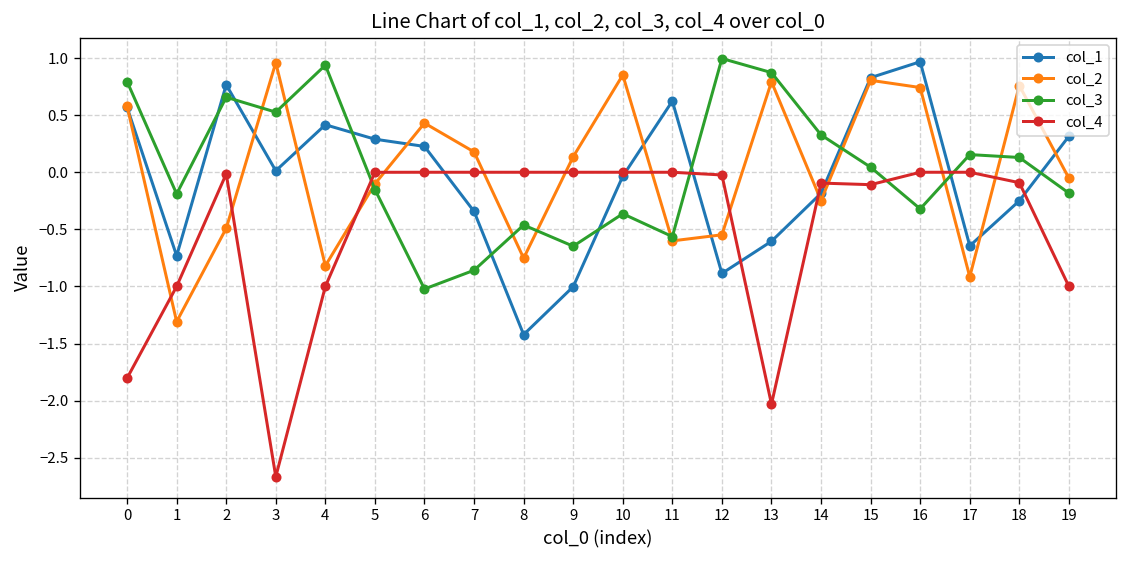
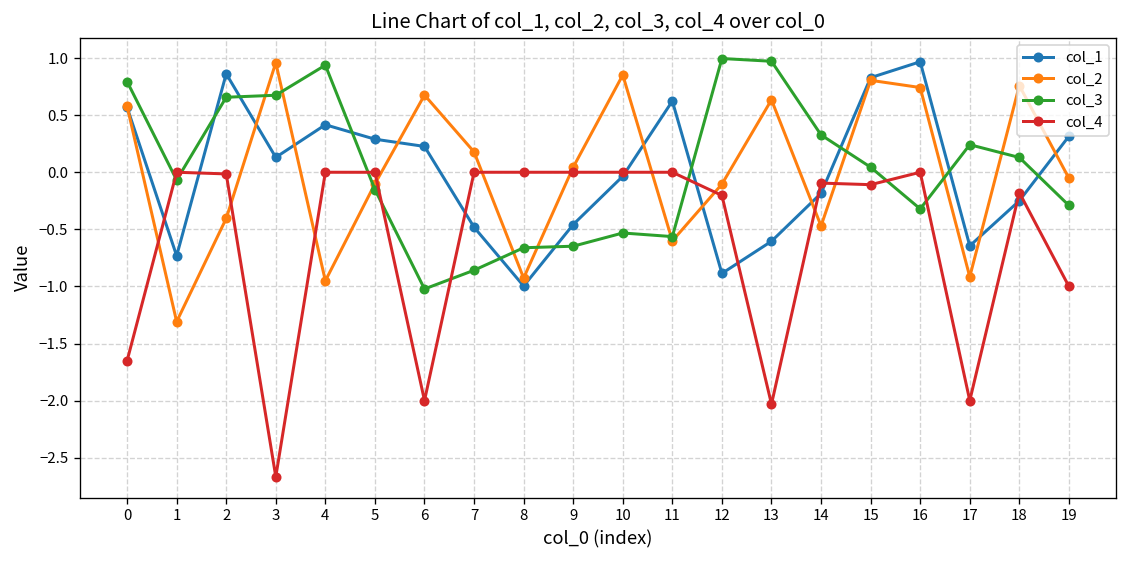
  {
    "col_1": {
      "1": -0.7,
-     "2": 0.8,
-     "3": 0.0,
+     "2": 0.9,
+     "3": 0.1,
      "4": 0.4,
      "5": 0.3,
      "6": 0.2,
-     "7": -0.3,
-     "8": -1.4,
-     "9": -1.0,
+     "7": -0.5,
+     "8": -1.0,
+     "9": -0.5,
      "10": 0.0,
      "11": 0.6,
      "12": -0.9,
      "13": -0.6,
      "14": -0.2,
      "16": 1.0,
      "17": -0.6,
      "18": -0.2
    },
    "col_2": {
      "1": -1.3,
-     "2": -0.5,
+     "2": -0.4,
      "3": 1.0,
-     "4": -0.8,
+     "4": -1.0,
      "5": -0.1,
-     "6": 0.4,
+     "6": 0.7,
      "7": 0.2,
-     "8": -0.8,
-     "9": 0.1,
+     "8": -0.9,
+     "9": 0.0,
      "10": 0.9,
      "11": -0.6,
-     "12": -0.5,
-     "13": 0.8,
-     "14": -0.2,
+     "12": -0.1,
+     "13": 0.6,
+     "14": -0.5,
      "16": 0.7,
      "17": -0.9,
      "19": -0.1
    },
    "col_3": {
      "0": 0.8,
-     "1": -0.2,
+     "1": -0.1,
      "2": 0.7,
-     "3": 0.5,
+     "3": 0.7,
      "4": 0.9,
      "5": -0.2,
      "6": -1.0,
      "7": -0.9,
-     "8": -0.5,
+     "8": -0.7,
      "9": -0.6,
-     "10": -0.4,
+     "10": -0.5,
      "11": -0.6,
      "12": 1.0,
-     "13": 0.9,
+     "13": 1.0,
      "14": 0.3,
      "15": 0.0,
      "16": -0.3,
-     "17": 0.15,
+     "17": 0.24,
      "18": 0.1,
-     "19": -0.2
+     "19": -0.3
    },
    "col_4": {
-     "0": -1.8,
-     "1": -1,
+     "0": -1.7,
+     "1": 0,
      "2": 0.0,
      "3": -2.7,
-     "4": -1,
+     "4": 0,
      "5": 0.0,
-     "6": 0,
+     "6": -2,
      "7": 0.0,
      "8": 0.0,
      "9": 0.0,
      "10": 0.0,
      "11": 0.0,
-     "12": 0.0,
+     "12": -0.2,
      "13": -2.0,
      "14": -0.1,
      "15": -0.1,
      "16": 0.0,
-     "17": 0,
-     "18": -0.1,
+     "17": -2,
+     "18": -0.2,
      "19": -1.0
    }
  }
